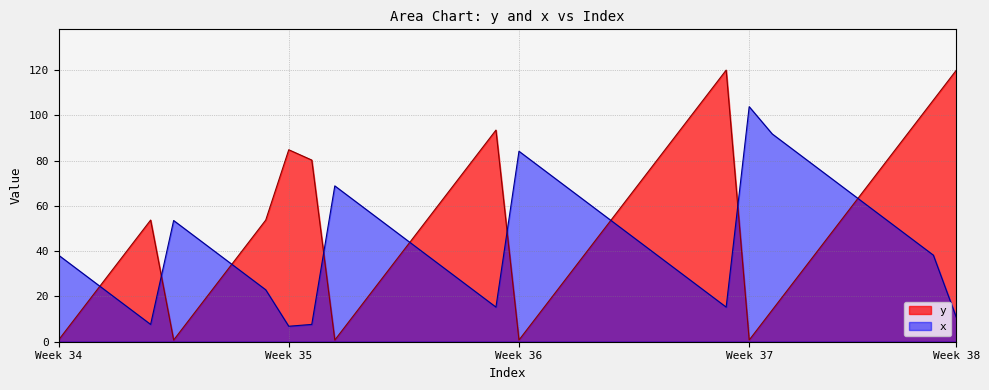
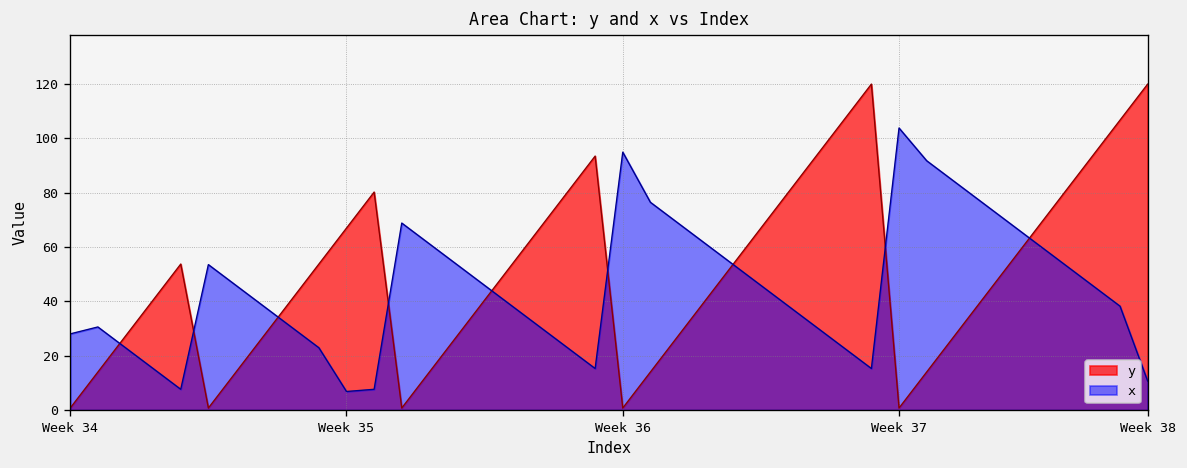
  {
    "y": {
      "Week 34": 1,
-     "Week 35": 85,
+     "Week 35": 67,
      "Week 36": 1,
      "Week 37": 1,
      "Week 38": 120
    },
    "x": {
-     "Week 34": 38,
+     "Week 34": 28,
      "Week 35": 7,
-     "Week 36": 84,
+     "Week 36": 95,
      "Week 37": 104,
      "Week 38": 11
    }
  }
